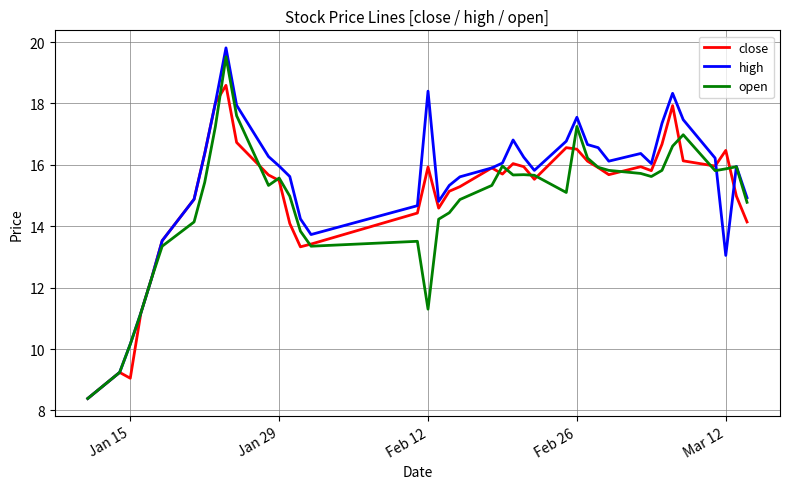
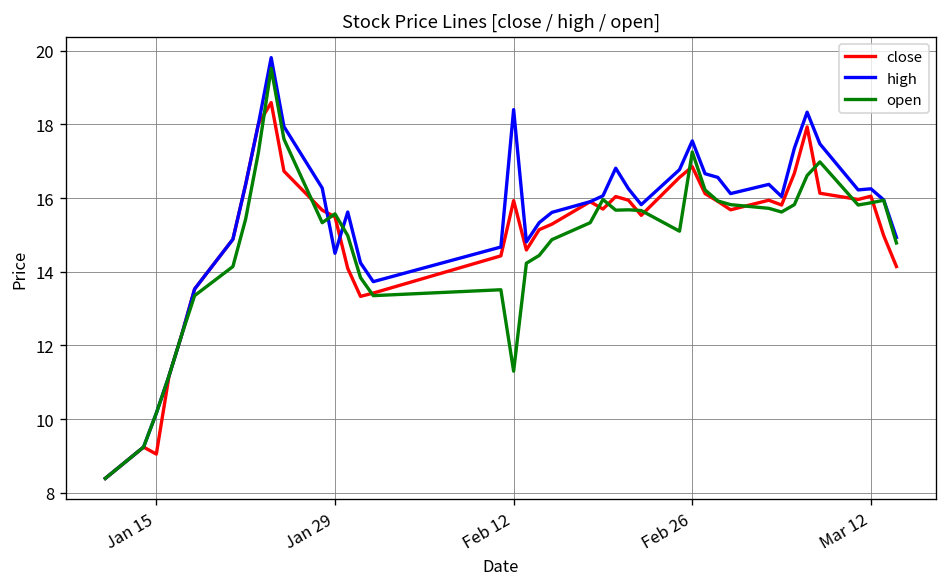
  {
    "close": {
      "Jan 15": 9.1,
      "Feb 12": 15.9,
-     "Feb 26": 16.5,
-     "Mar 12": 16.5
+     "Feb 26": 16.9,
+     "Mar 12": 16.1
    },
    "high": {
-     "Jan 29": 16.0,
+     "Jan 29": 14.5,
      "Feb 12": 18.4,
      "Feb 26": 17.6,
-     "Mar 12": 13.1
+     "Mar 12": 16.3
    },
    "open": {
      "Feb 12": 11.3,
      "Feb 26": 17.3,
      "Mar 12": 15.9
    }
  }
